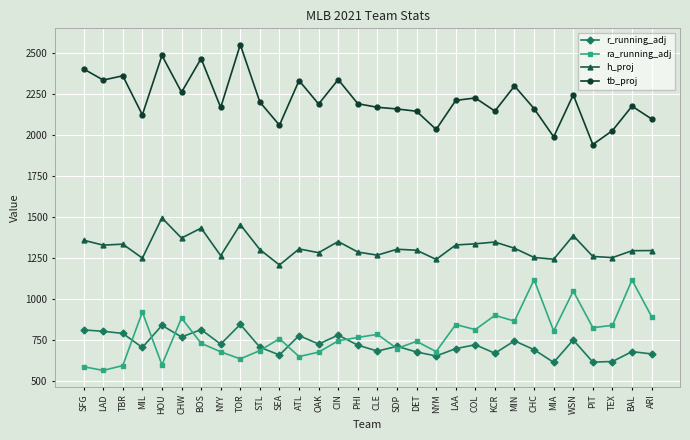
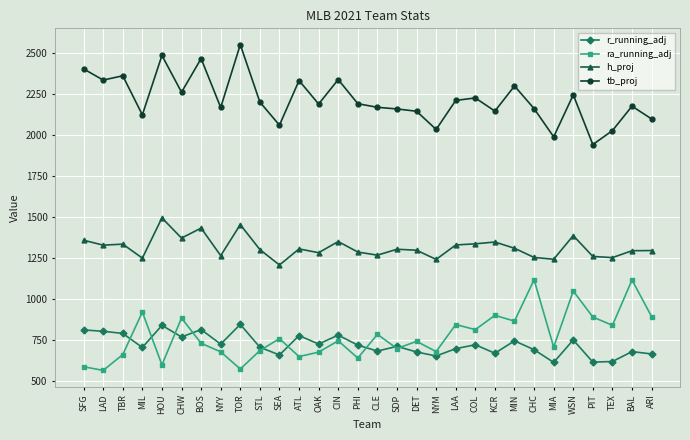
  {
    "ra_running_adj": {
      "SFG": 590,
      "LAD": 570,
-     "TBR": 600,
+     "TBR": 660,
      "MIL": 920,
      "HOU": 600,
      "CHW": 890,
      "BOS": 730,
      "NYY": 680,
-     "TOR": 640,
+     "TOR": 570,
      "STL": 690,
      "SEA": 760,
      "ATL": 650,
      "OAK": 680,
      "CIN": 750,
-     "PHI": 770,
+     "PHI": 640,
      "CLE": 790,
      "DET": 740,
      "NYM": 680,
      "LAA": 850,
      "COL": 820,
      "KCR": 900,
      "MIN": 870,
      "CHC": 1120,
-     "MIA": 810,
+     "MIA": 710,
      "WSN": 1050,
-     "PIT": 830,
+     "PIT": 890,
      "TEX": 840,
      "BAL": 1120,
      "ARI": 890
    }
  }
